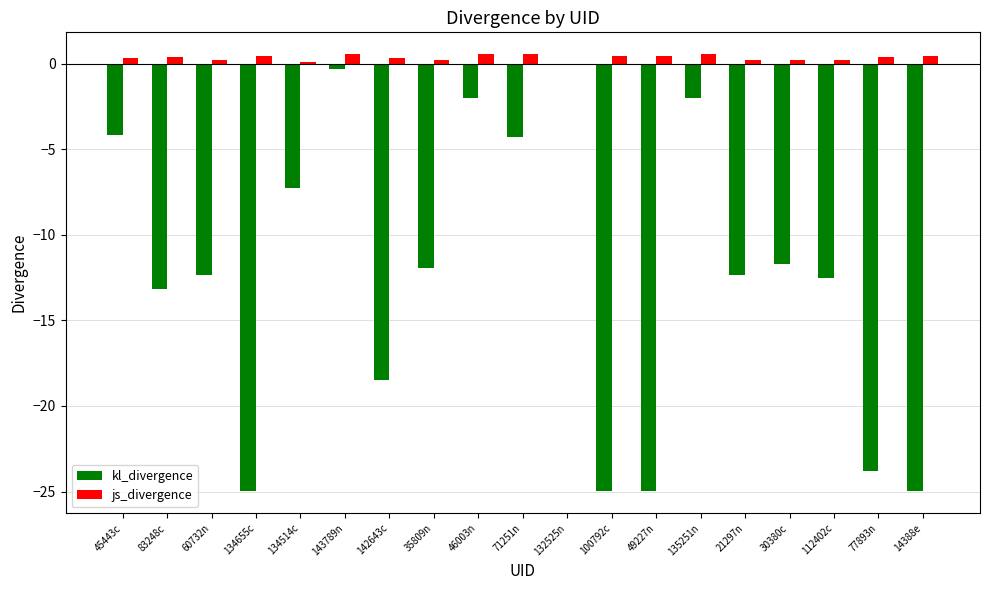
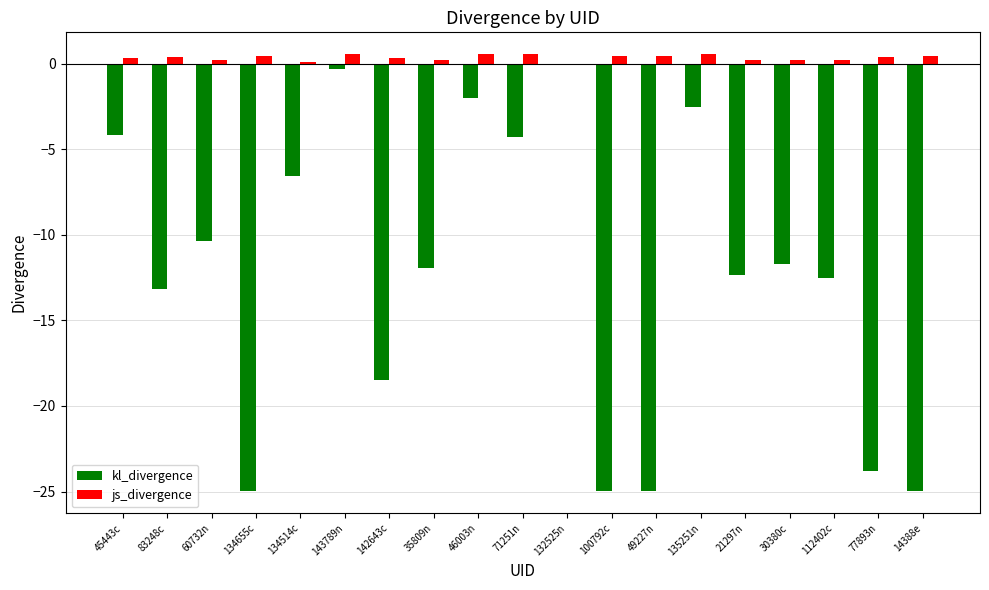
  {
    "kl_divergence": {
      "45443c": -4.2,
      "83248c": -13.2,
-     "60732n": -12.4,
+     "60732n": -10.4,
      "134655c": -25.0,
-     "134514c": -7.3,
+     "134514c": -6.6,
      "143789n": -0.3,
      "142643c": -18.5,
      "35809n": -11.9,
      "46003n": -2.0,
      "71251n": -4.3,
      "132525n": 0.0,
      "100792c": -25.0,
      "49227n": -25.0,
-     "135251n": -2.0,
+     "135251n": -2.5,
      "21297n": -12.4,
      "30380c": -11.7,
      "112402c": -12.5,
      "77893n": -23.8,
      "14388e": -25.0
    },
    "js_divergence": {
      "45443c": 0.3,
      "83248c": 0.4,
      "60732n": 0.2,
      "134655c": 0.5,
      "143789n": 0.5,
      "142643c": 0.3,
      "35809n": 0.2,
      "46003n": 0.5,
      "71251n": 0.5,
      "132525n": 0.0,
      "100792c": 0.5,
      "49227n": 0.5,
      "135251n": 0.5,
      "21297n": 0.2,
      "30380c": 0.2,
      "112402c": 0.2,
      "77893n": 0.4,
      "14388e": 0.5
    }
  }
